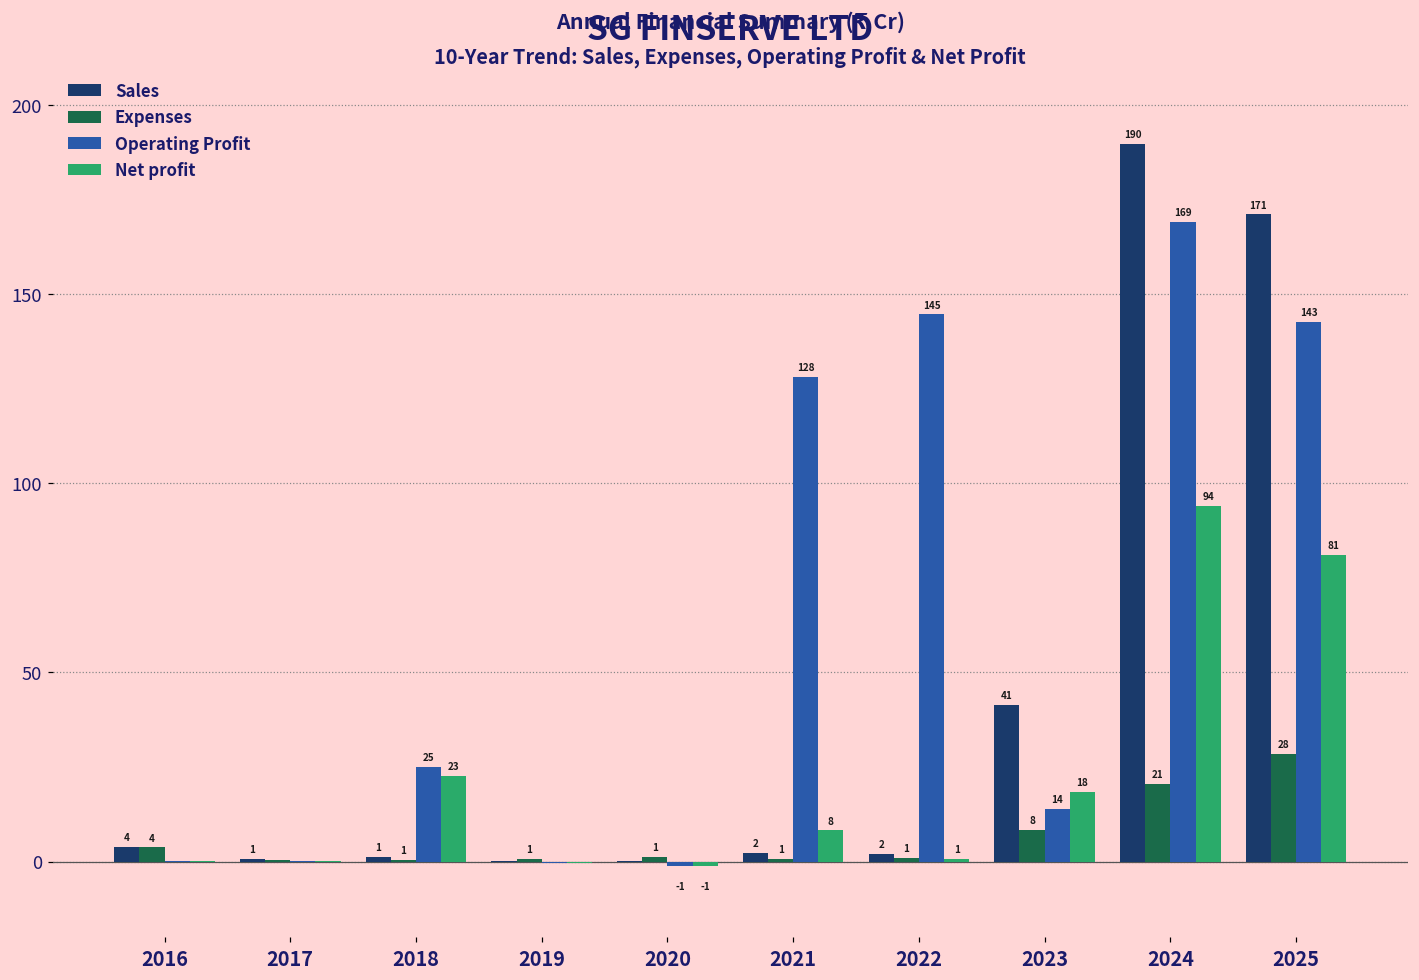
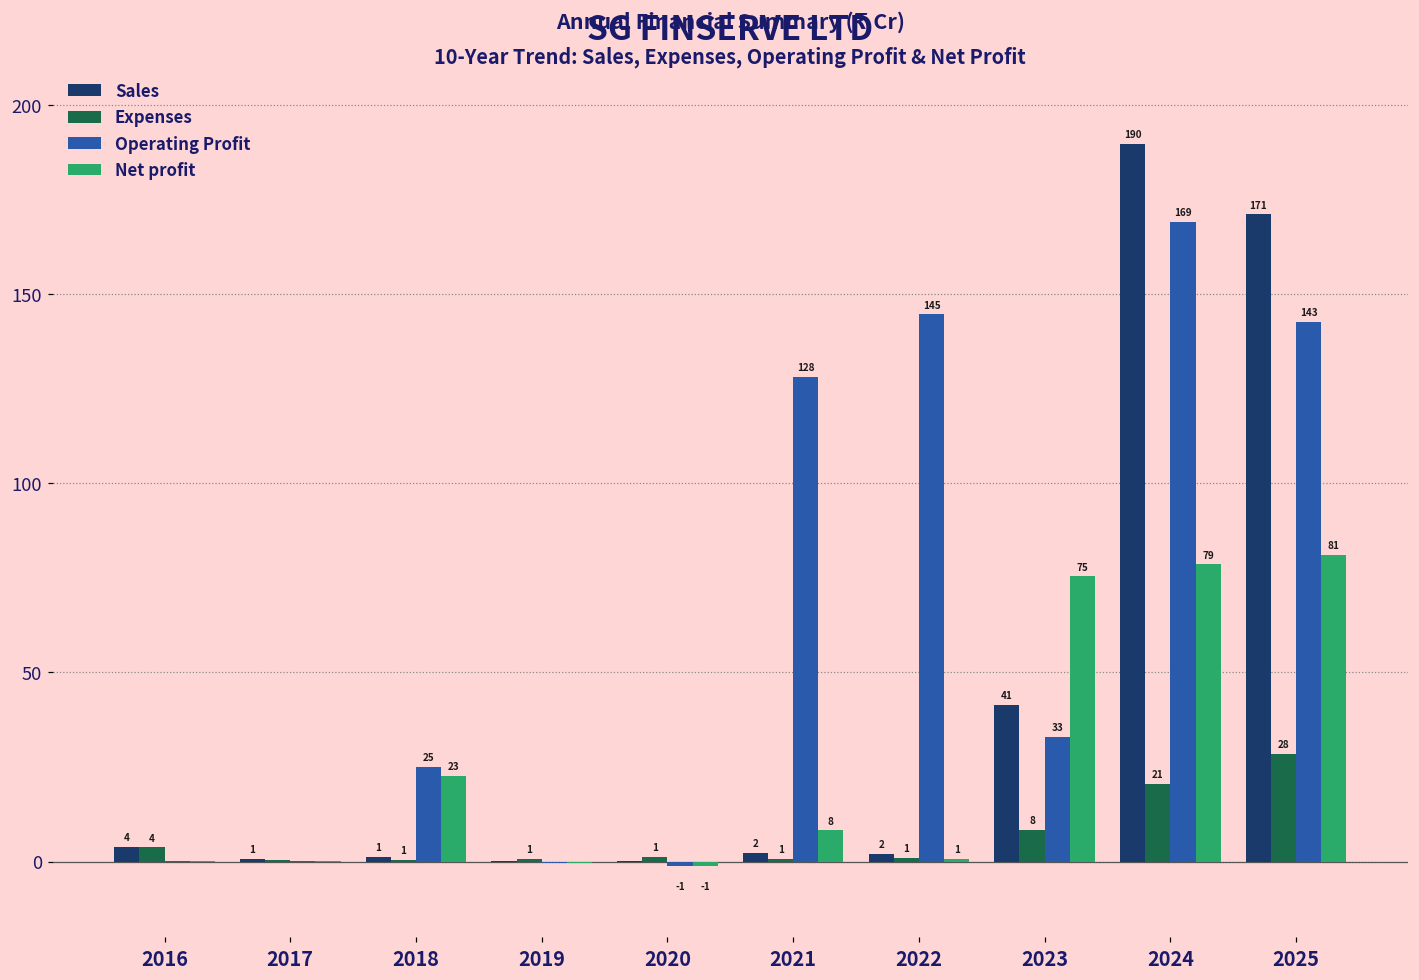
  {
    "Operating Profit": {
      "2018": 25,
      "2020": -1,
      "2021": 128,
      "2022": 145,
-     "2023": 14,
+     "2023": 33,
      "2024": 169,
      "2025": 143
    },
    "Net profit": {
      "2018": 23,
      "2020": -1,
      "2021": 8,
      "2022": 1,
-     "2023": 18,
-     "2024": 94,
+     "2023": 75,
+     "2024": 79,
      "2025": 81
    }
  }
